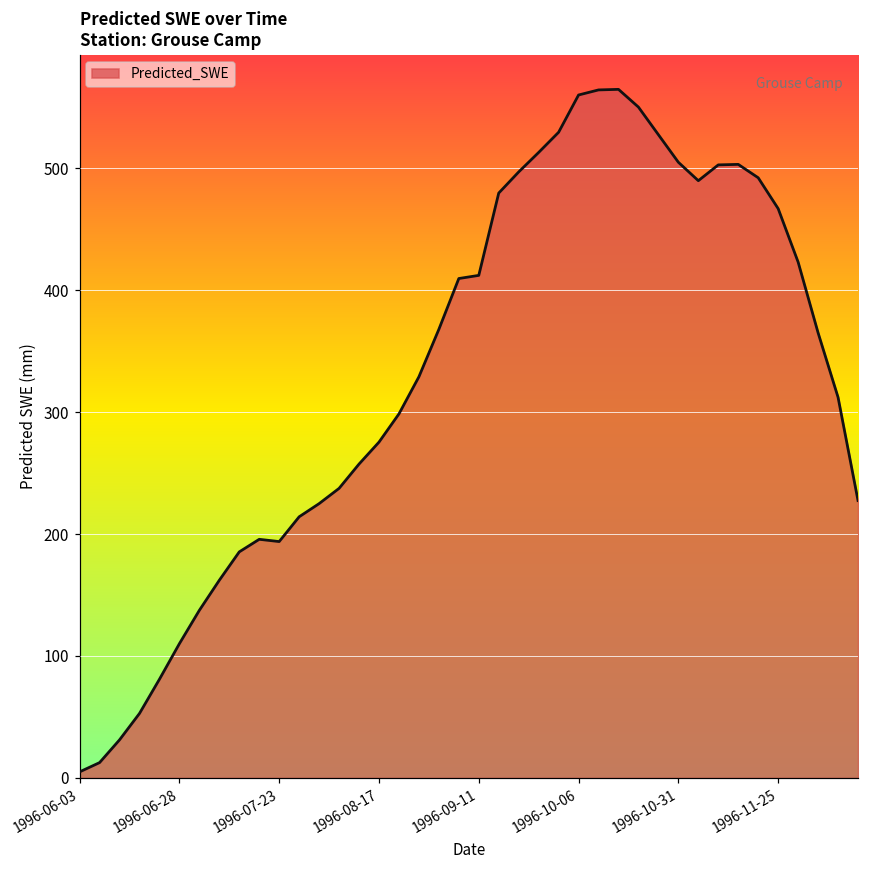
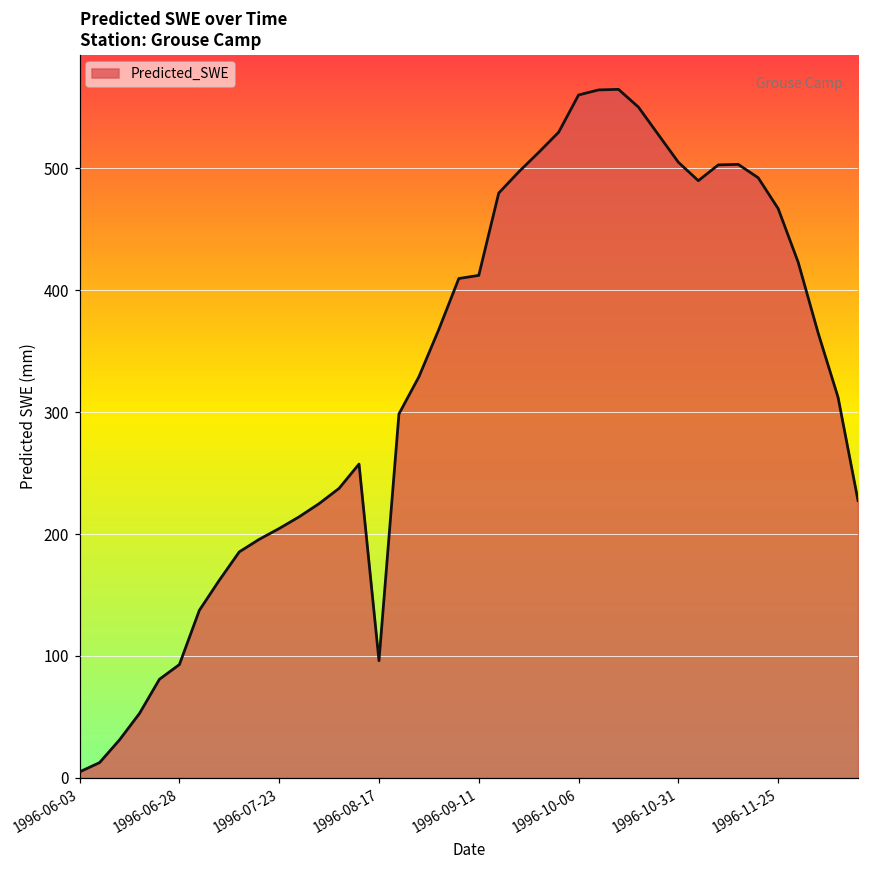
  {
    "1996-06-03": 5,
-   "1996-06-28": 110,
-   "1996-07-23": 194,
-   "1996-08-17": 275,
+   "1996-06-28": 93,
+   "1996-07-23": 205,
+   "1996-08-17": 96,
    "1996-09-11": 412,
    "1996-10-06": 560,
    "1996-10-31": 505,
    "1996-11-25": 467
  }
